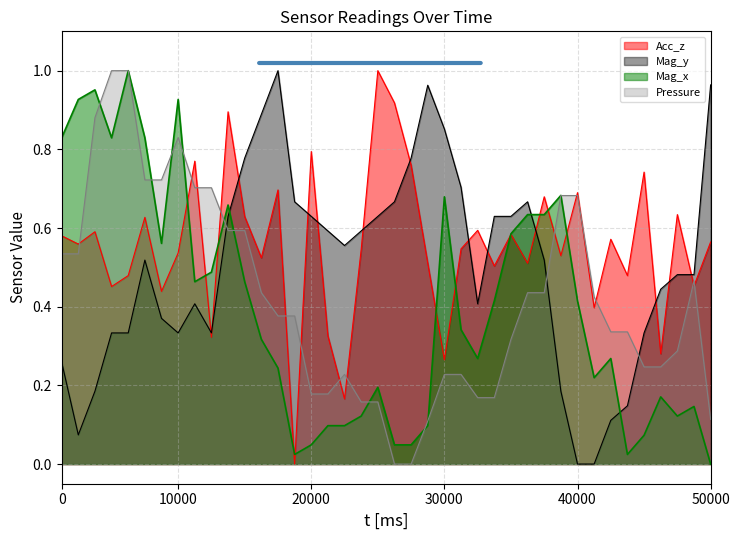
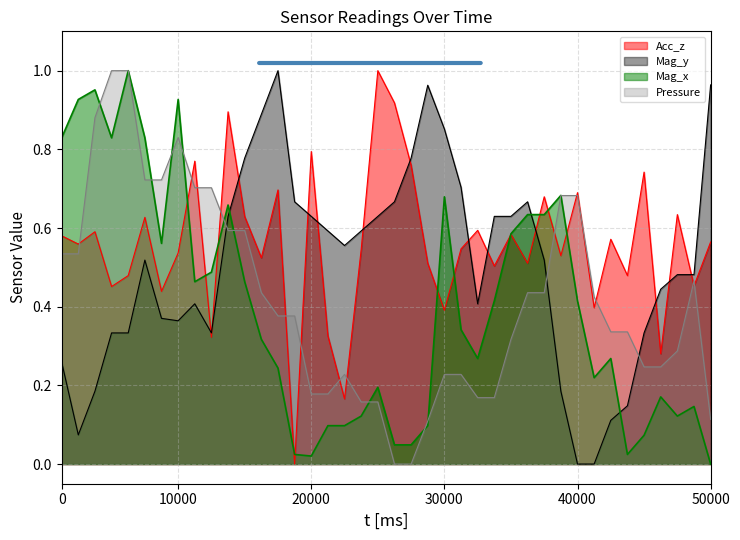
  {
    "Acc_z": {
      "0": 0.58,
      "10000": 0.54,
      "20000": 0.79,
-     "30000": 0.26,
+     "30000": 0.39,
      "40000": 0.69,
      "50000": 0.56
    },
    "Mag_y": {
      "0": 0.26,
-     "10000": 0.33,
+     "10000": 0.36,
      "20000": 0.63,
      "30000": 0.85,
      "40000": 0.00,
      "50000": 0.96
    },
    "Mag_x": {
      "0": 0.83,
      "10000": 0.93,
-     "20000": 0.05,
+     "20000": 0.02,
      "30000": 0.68,
      "40000": 0.41,
      "50000": 0.00
    },
    "Pressure": {
      "0": 0.53,
      "10000": 0.83,
      "20000": 0.18,
      "30000": 0.23,
      "40000": 0.68,
      "50000": 0.11
    }
  }
